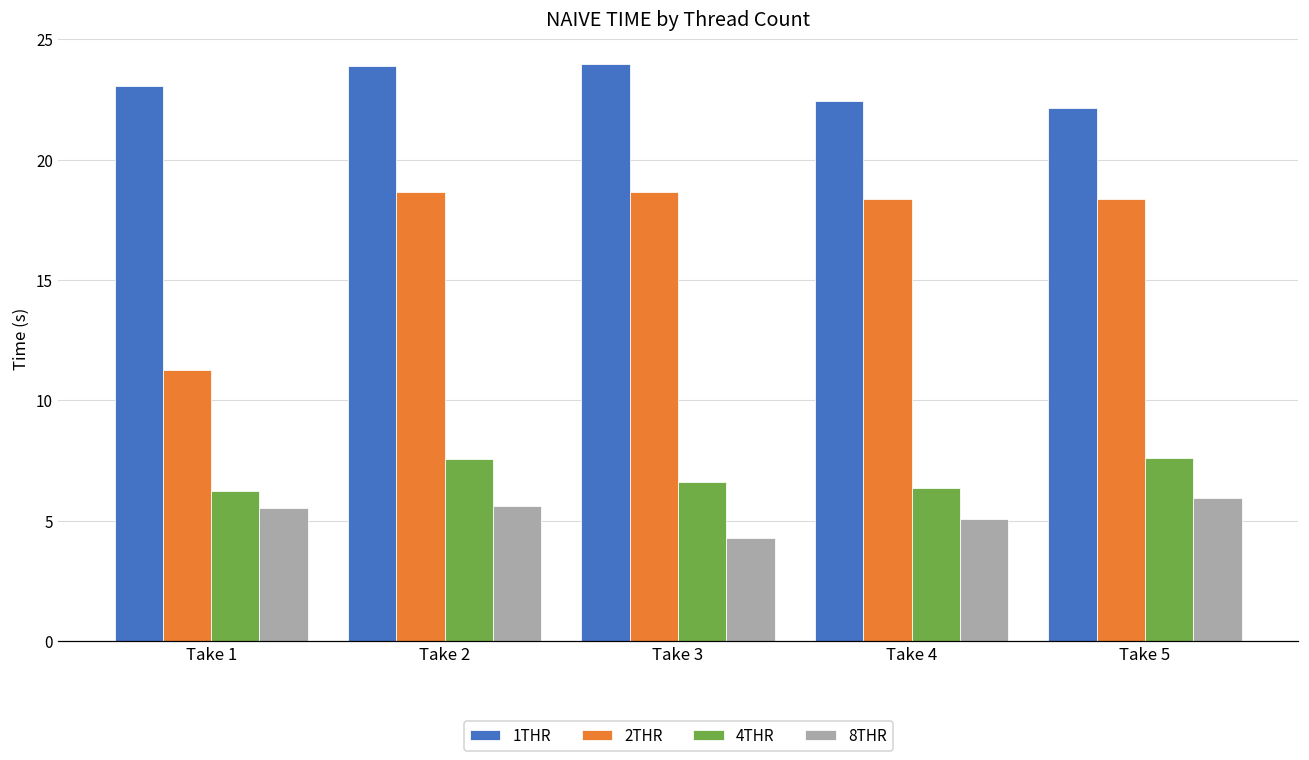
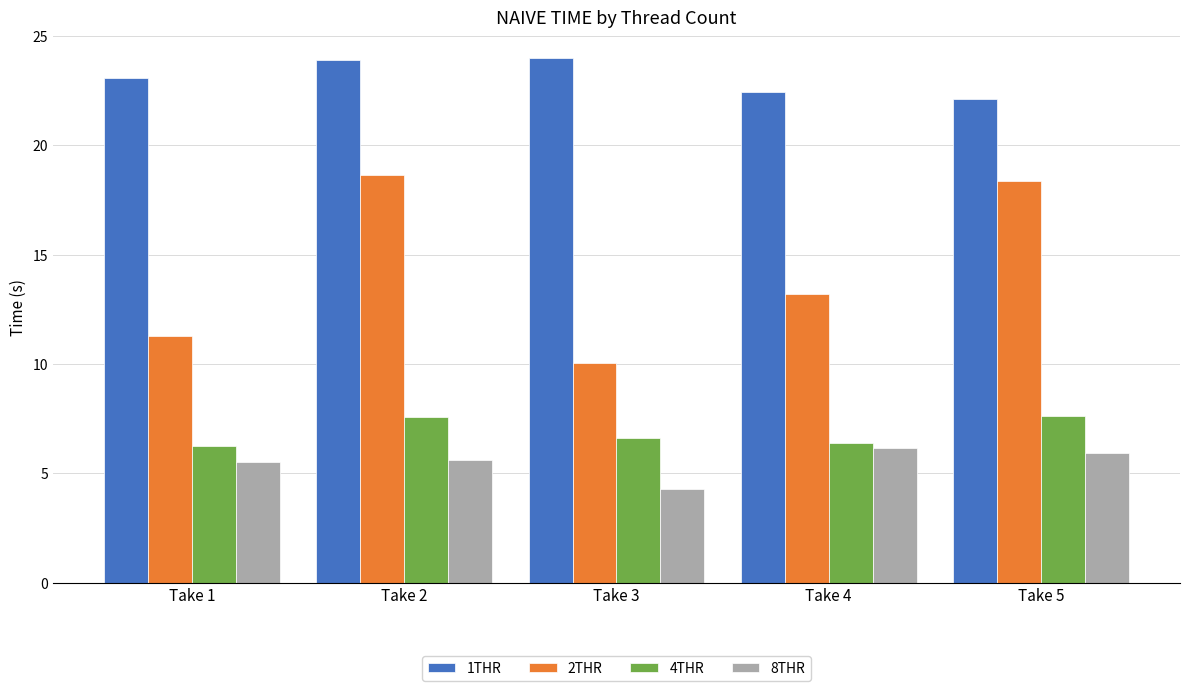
  {
    "1THR": {
      "Take 1": 23.1,
      "Take 2": 23.9,
      "Take 3": 24.0,
      "Take 4": 22.4,
      "Take 5": 22.1
    },
    "2THR": {
      "Take 1": 11.3,
      "Take 2": 18.6,
-     "Take 3": 18.7,
-     "Take 4": 18.4,
+     "Take 3": 10.0,
+     "Take 4": 13.2,
      "Take 5": 18.4
    },
    "4THR": {
      "Take 1": 6.3,
      "Take 2": 7.6,
      "Take 3": 6.6,
      "Take 4": 6.4,
      "Take 5": 7.6
    },
    "8THR": {
      "Take 1": 5.5,
      "Take 2": 5.6,
      "Take 3": 4.3,
-     "Take 4": 5.1,
+     "Take 4": 6.2,
      "Take 5": 5.9
    }
  }
